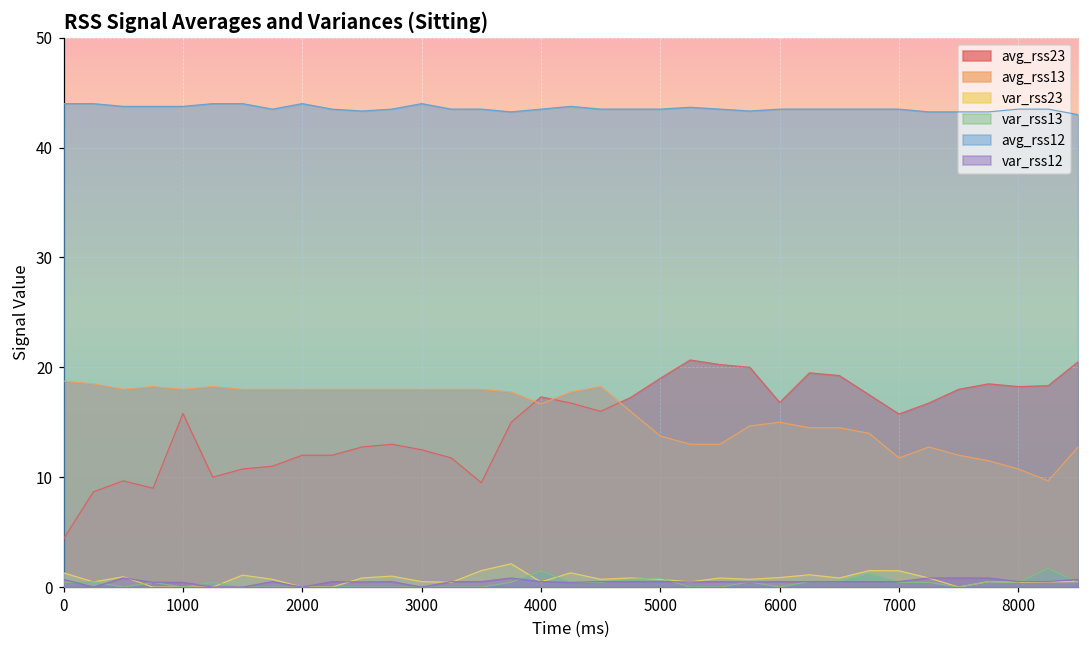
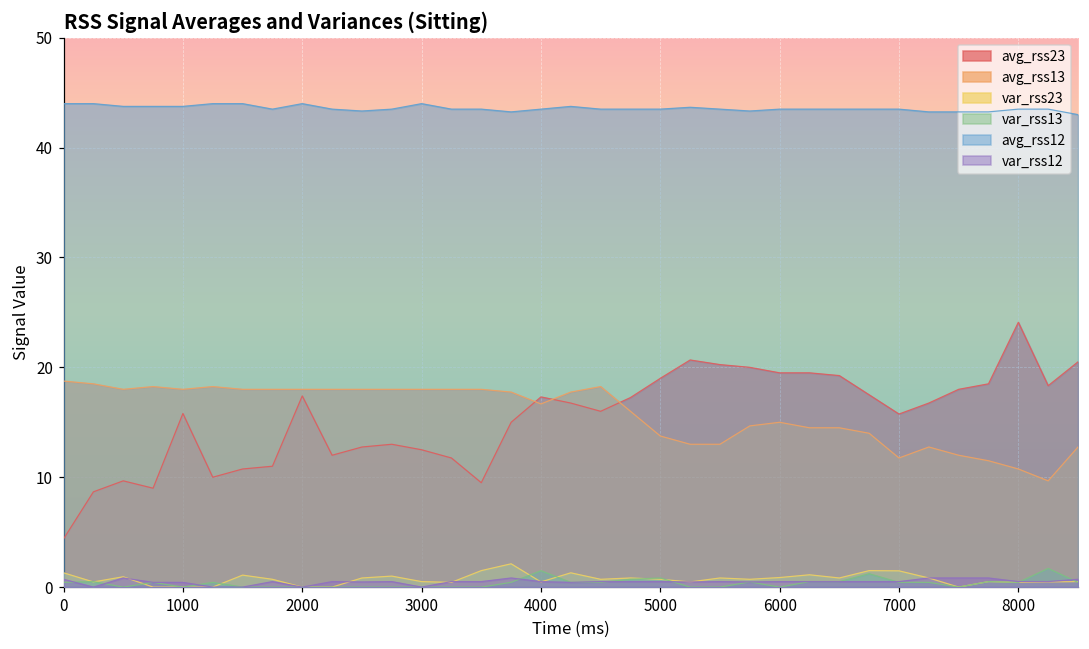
  {
    "avg_rss23": {
      "0": 4,
      "1000": 16,
-     "2000": 12,
+     "2000": 17,
      "3000": 13,
      "4000": 17,
      "5000": 19,
-     "6000": 17,
+     "6000": 20,
      "7000": 16,
-     "8000": 18
+     "8000": 24
    },
    "var_rss13": {
      "0": 0,
      "4000": 1,
      "6000": 0
    }
  }
